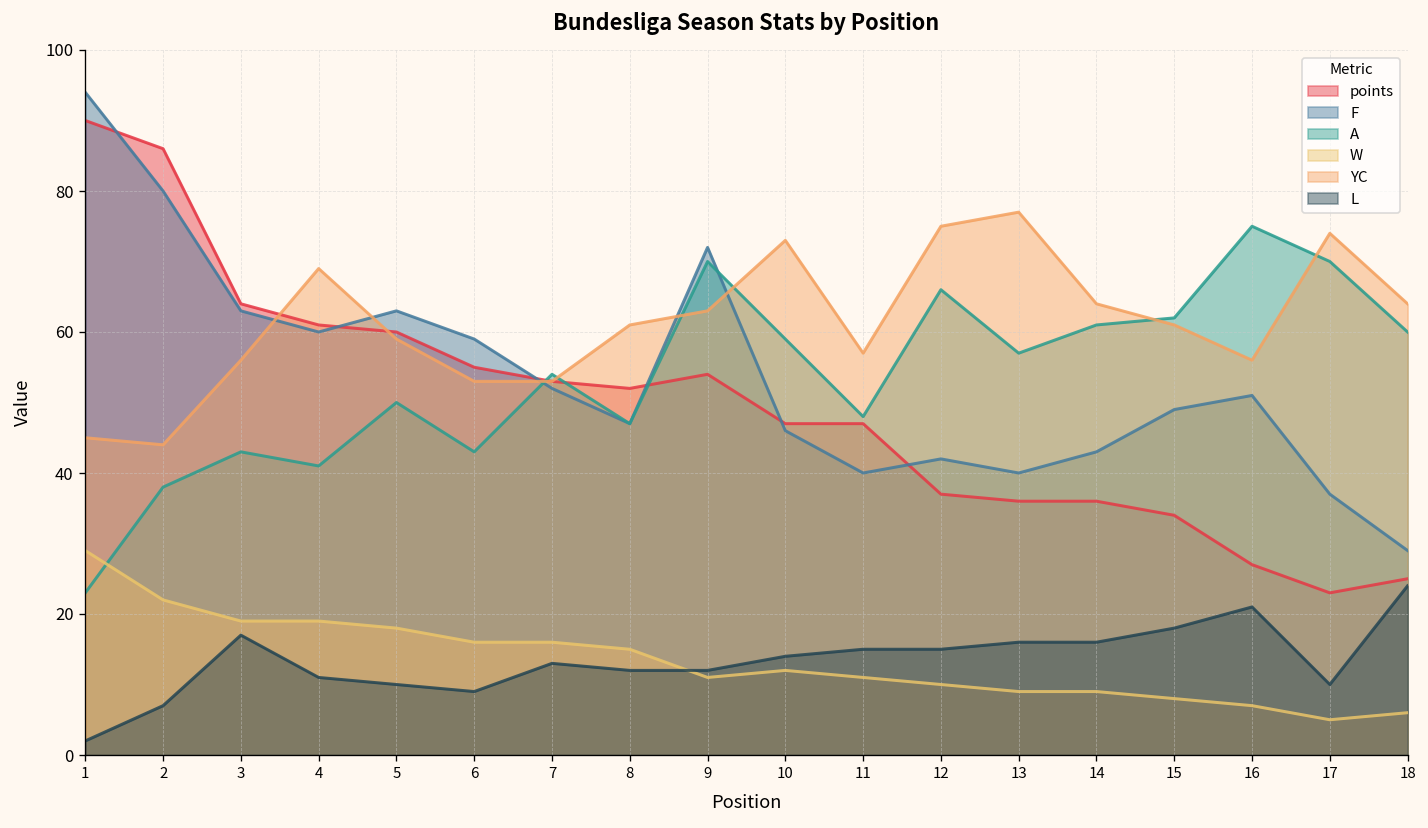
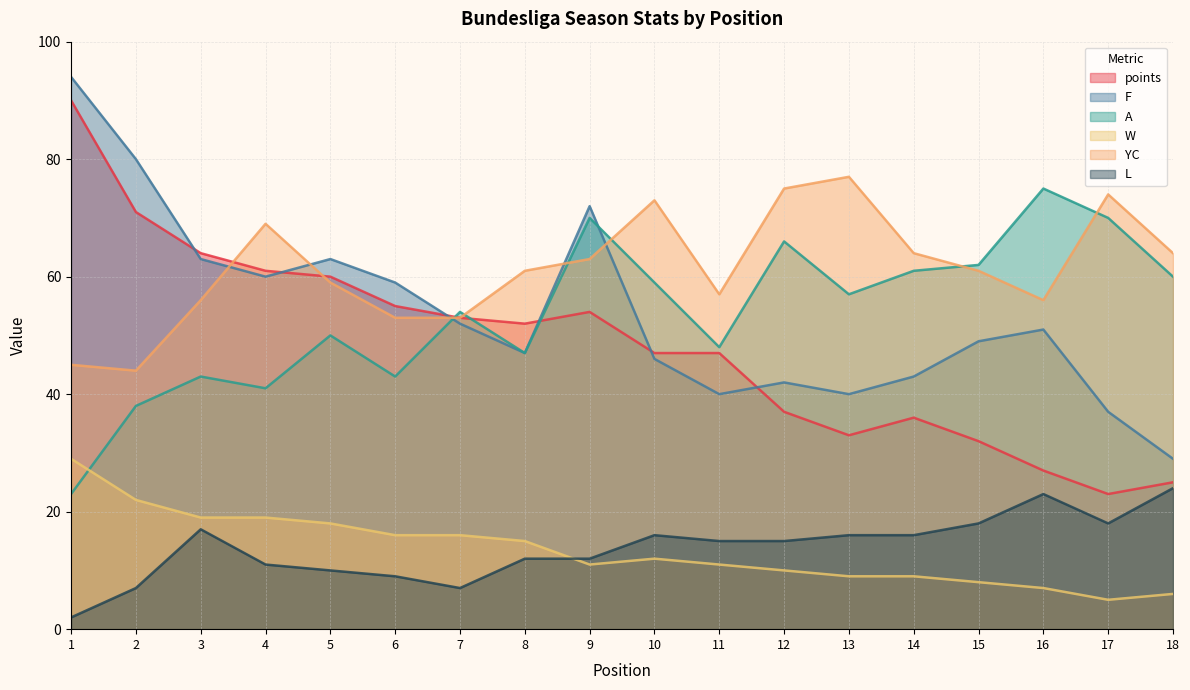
  {
    "points": {
      "1": 90,
-     "2": 86,
+     "2": 71,
      "3": 64,
      "4": 61,
      "5": 60,
      "6": 55,
      "8": 52,
      "9": 54,
      "10": 47,
      "11": 47,
      "12": 37,
-     "13": 36,
+     "13": 33,
      "14": 36,
-     "15": 34,
+     "15": 32,
      "16": 27,
      "17": 23,
      "18": 25
    },
    "L": {
      "1": 2,
      "2": 7,
      "3": 17,
      "4": 11,
      "5": 10,
      "6": 9,
-     "7": 13,
+     "7": 7,
      "8": 12,
      "9": 12,
-     "10": 14,
+     "10": 16,
      "11": 15,
      "12": 15,
      "13": 16,
      "14": 16,
      "15": 18,
-     "16": 21,
-     "17": 10,
+     "16": 23,
+     "17": 18,
      "18": 24
    }
  }
